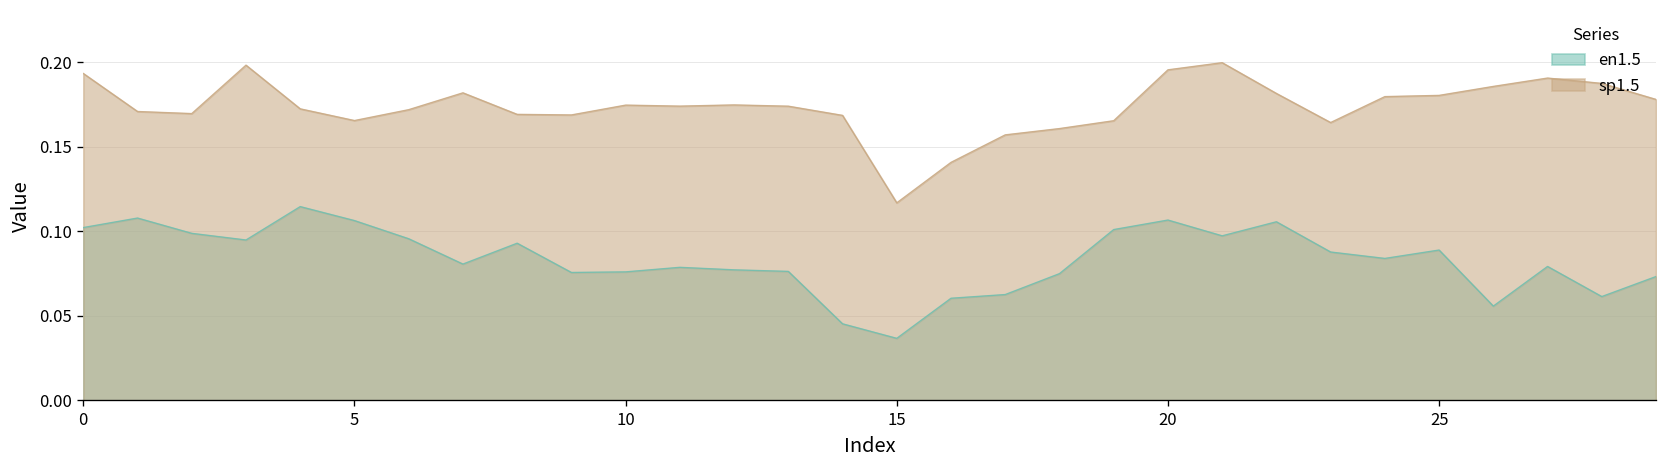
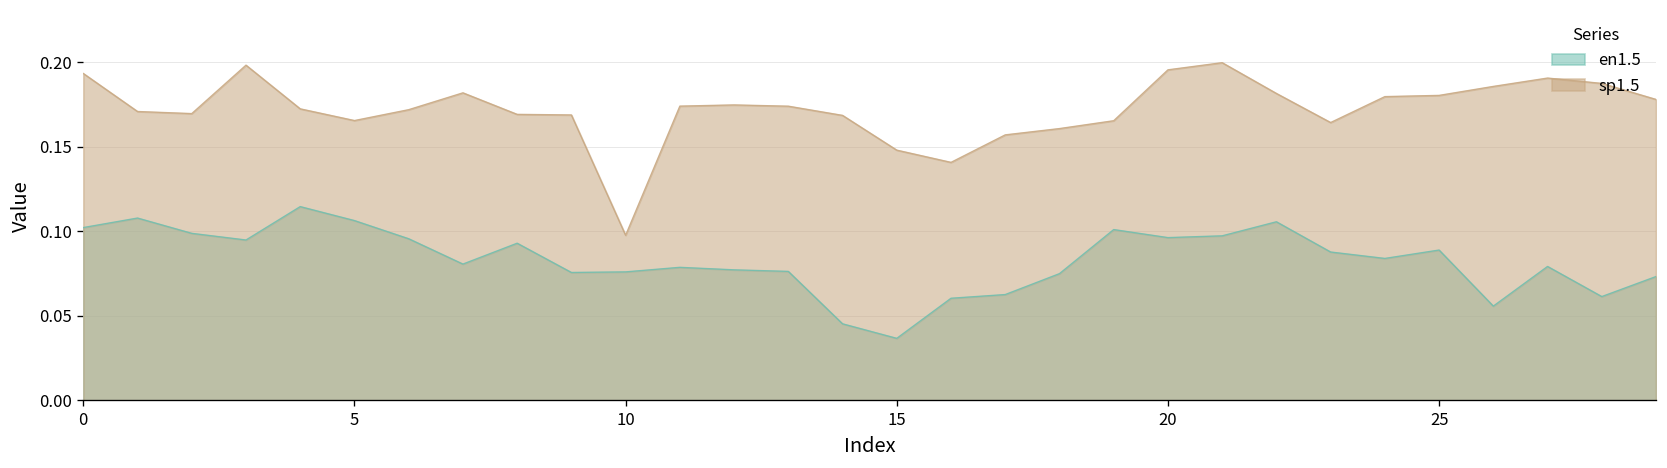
  {
    "en1.5": {
      "0": 0.102,
      "5": 0.106,
      "10": 0.076,
      "15": 0.037,
-     "20": 0.107,
+     "20": 0.096,
      "25": 0.089
    },
    "sp1.5": {
      "0": 0.194,
      "5": 0.166,
-     "10": 0.175,
-     "15": 0.117,
+     "10": 0.098,
+     "15": 0.148,
      "20": 0.196,
      "25": 0.181
    }
  }
